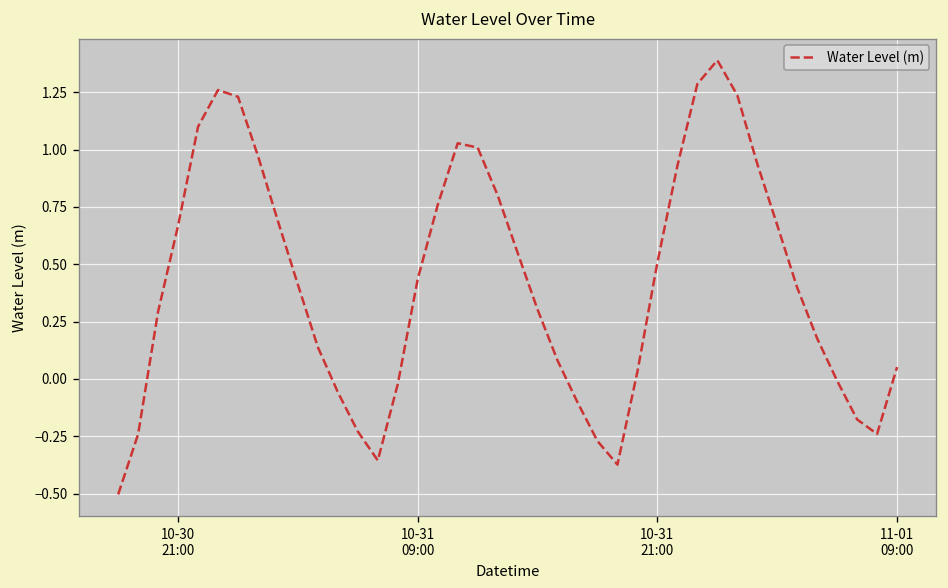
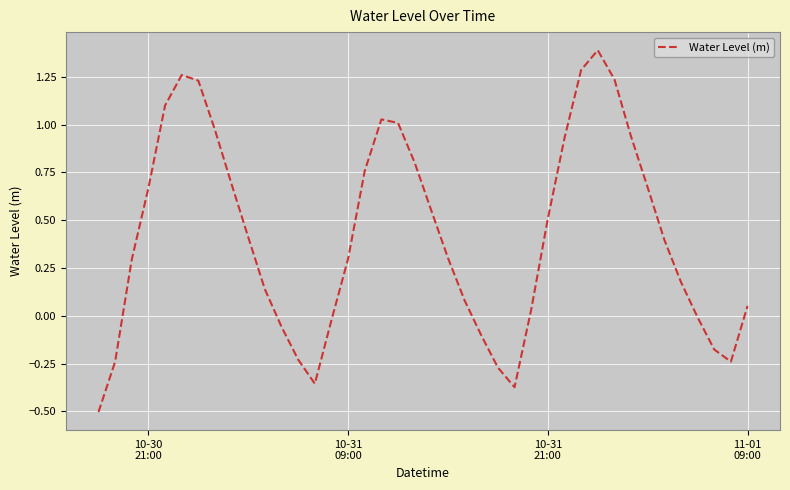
  {
    "10-30 21:00": 0.67,
-   "10-31 09:00": 0.44,
+   "10-31 09:00": 0.30,
    "10-31 21:00": 0.51,
    "11-01 09:00": 0.05
  }
